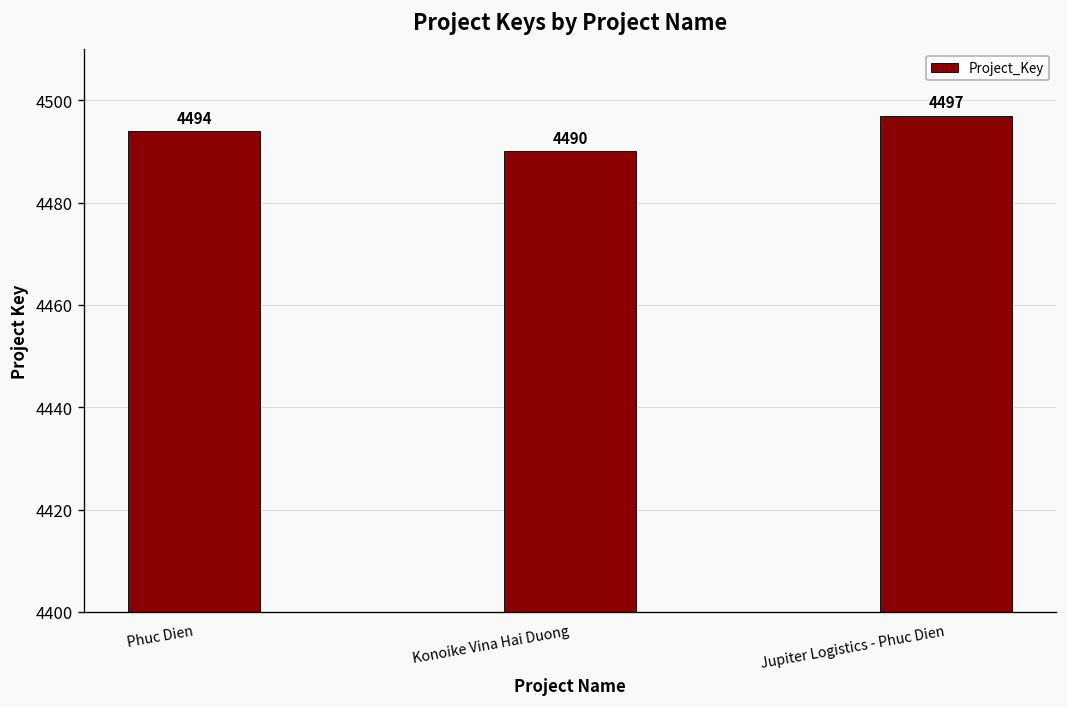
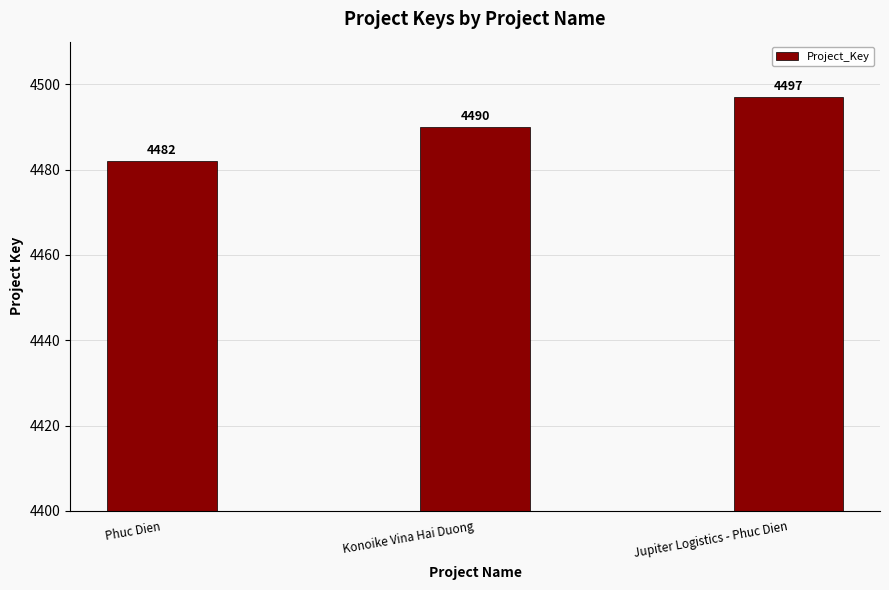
  {
-   "Phuc Dien": 4494,
+   "Phuc Dien": 4482,
    "Konoike Vina Hai Duong": 4490,
    "Jupiter Logistics - Phuc Dien": 4497
  }
